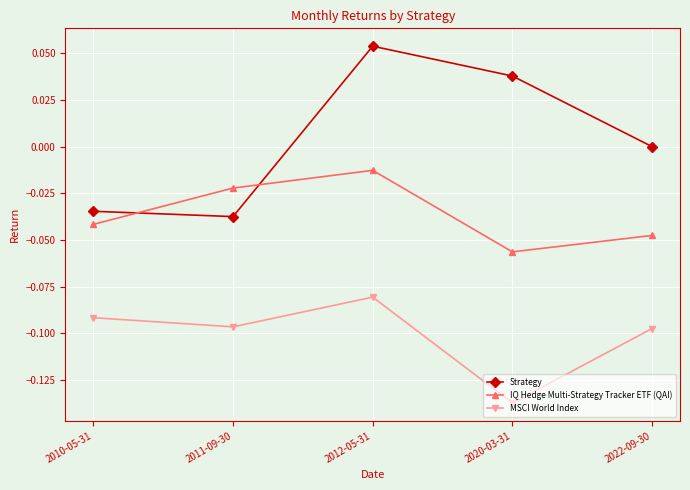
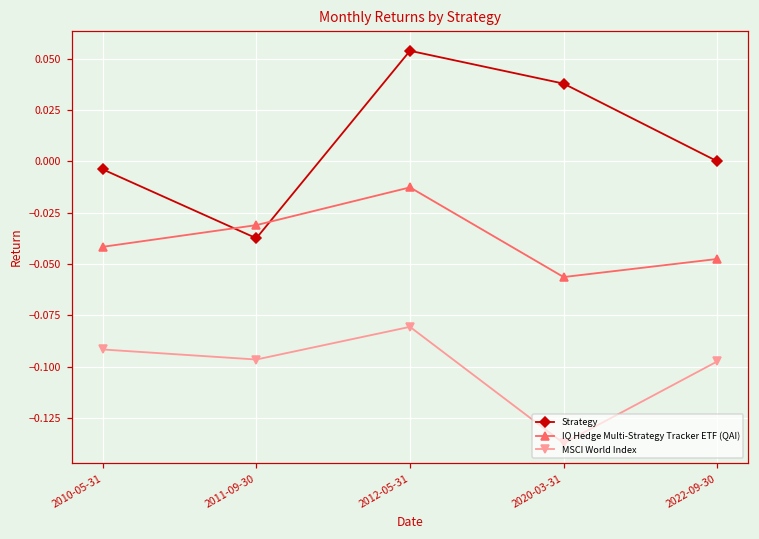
  {
    "Strategy": {
-     "2010-05-31": -0.035,
+     "2010-05-31": -0.004,
      "2011-09-30": -0.037,
      "2012-05-31": 0.054,
      "2020-03-31": 0.038,
      "2022-09-30": 0.000
    },
    "IQ Hedge Multi-Strategy Tracker ETF (QAI)": {
      "2010-05-31": -0.042,
-     "2011-09-30": -0.022,
+     "2011-09-30": -0.031,
      "2012-05-31": -0.013,
      "2020-03-31": -0.056,
      "2022-09-30": -0.048
    },
    "MSCI World Index": {
      "2010-05-31": -0.092,
      "2011-09-30": -0.097,
      "2012-05-31": -0.081,
      "2022-09-30": -0.097
    }
  }
